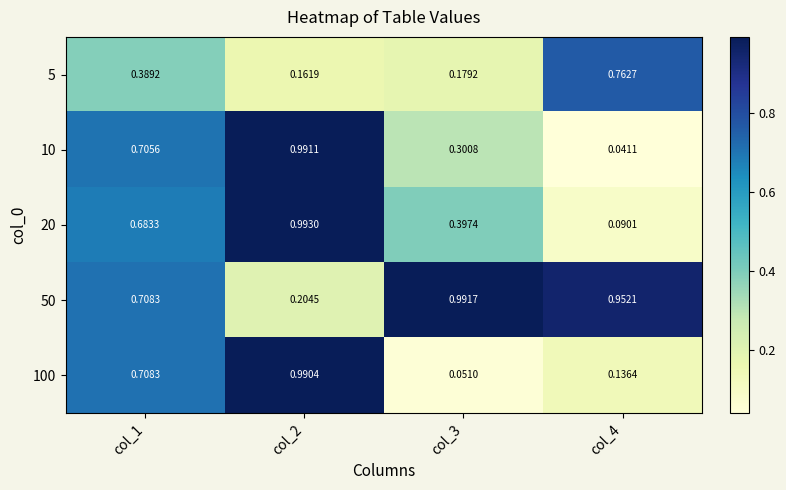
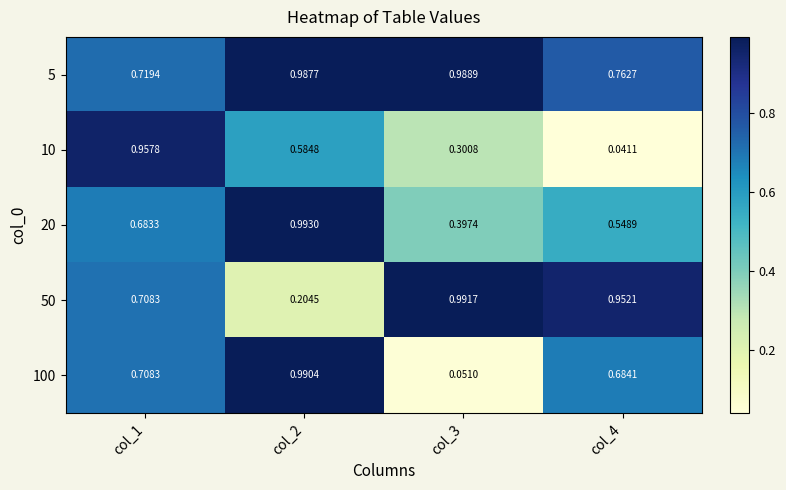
  {
    "5": {
-     "col_1": 0.3892,
-     "col_2": 0.1619,
-     "col_3": 0.1792,
+     "col_1": 0.7194,
+     "col_2": 0.9877,
+     "col_3": 0.9889,
      "col_4": 0.7627
    },
    "10": {
-     "col_1": 0.7056,
-     "col_2": 0.9911,
+     "col_1": 0.9578,
+     "col_2": 0.5848,
      "col_3": 0.3008,
      "col_4": 0.0411
    },
    "20": {
      "col_1": 0.6833,
      "col_2": 0.9930,
      "col_3": 0.3974,
-     "col_4": 0.0901
+     "col_4": 0.5489
    },
    "50": {
      "col_1": 0.7083,
      "col_2": 0.2045,
      "col_3": 0.9917,
      "col_4": 0.9521
    },
    "100": {
      "col_1": 0.7083,
      "col_2": 0.9904,
      "col_3": 0.0510,
-     "col_4": 0.1364
+     "col_4": 0.6841
    }
  }
